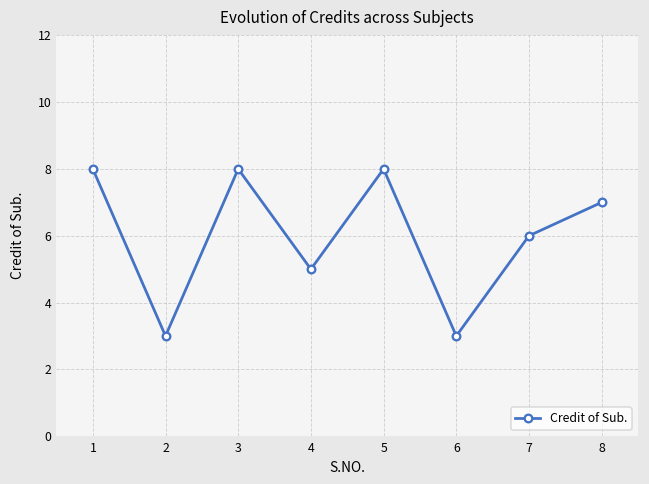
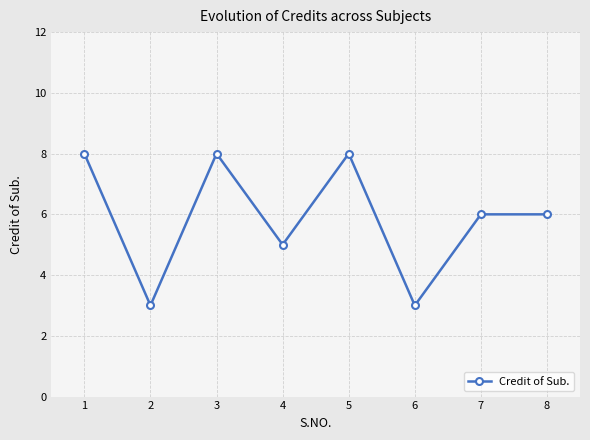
  {
    "1": 8,
    "2": 3,
    "3": 8,
    "4": 5,
    "5": 8,
    "6": 3,
    "7": 6,
-   "8": 7
+   "8": 6
  }
